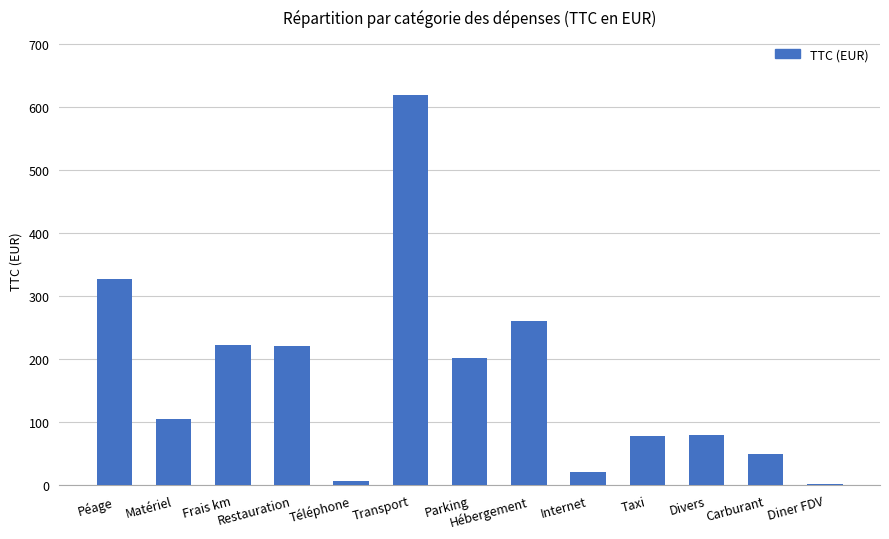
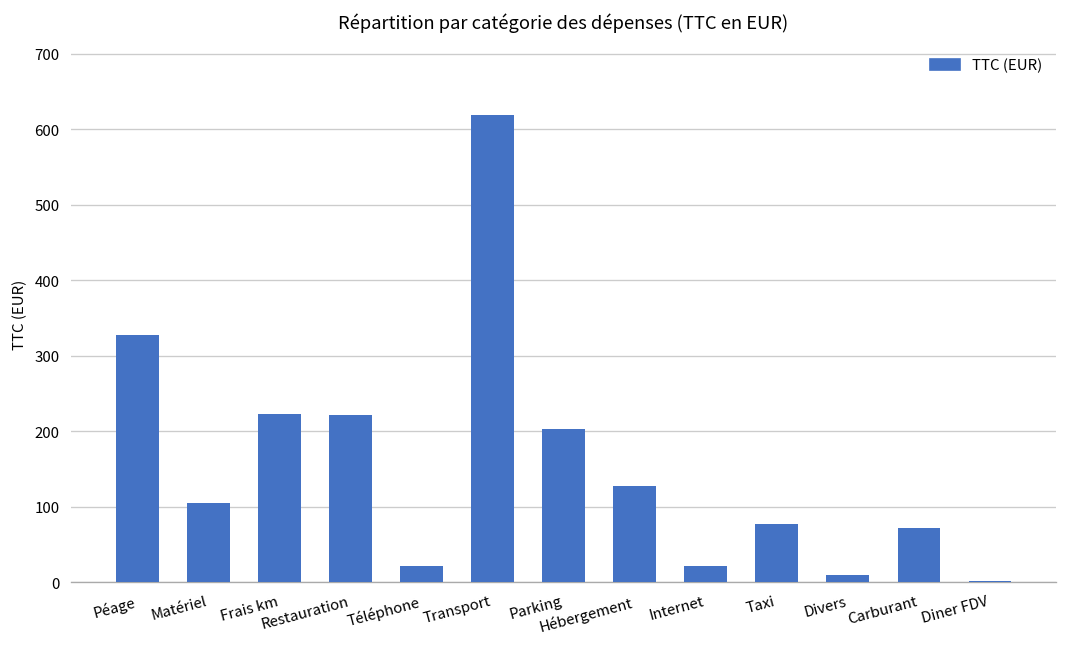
  {
    "Péage": 330,
    "Matériel": 100,
    "Frais km": 220,
    "Restauration": 220,
-   "Téléphone": 10,
+   "Téléphone": 20,
    "Transport": 620,
    "Parking": 200,
-   "Hébergement": 260,
+   "Hébergement": 130,
    "Internet": 20,
    "Taxi": 80,
-   "Divers": 80,
-   "Carburant": 50
+   "Divers": 10,
+   "Carburant": 70
  }
